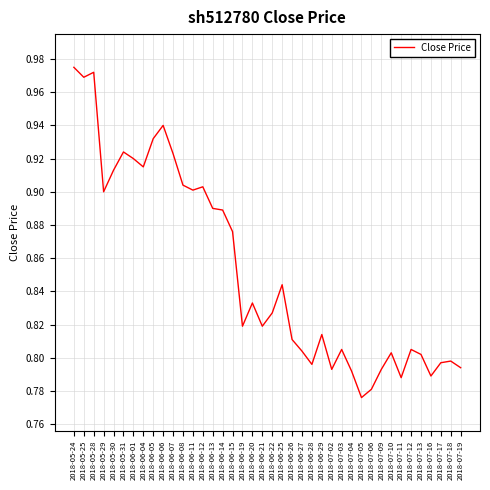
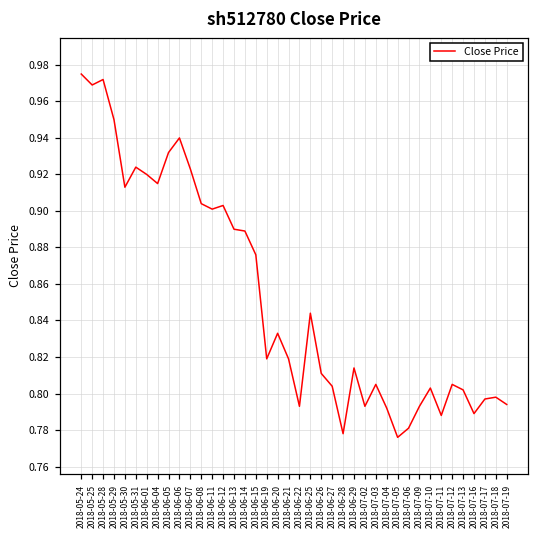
  {
    "2018-05-24": 0.975,
    "2018-05-25": 0.969,
    "2018-05-28": 0.972,
-   "2018-05-29": 0.90,
+   "2018-05-29": 0.95,
    "2018-05-30": 0.913,
    "2018-05-31": 0.924,
    "2018-06-01": 0.920,
    "2018-06-04": 0.915,
    "2018-06-05": 0.932,
    "2018-06-06": 0.940,
    "2018-06-07": 0.923,
    "2018-06-08": 0.904,
    "2018-06-11": 0.901,
    "2018-06-12": 0.903,
    "2018-06-13": 0.890,
    "2018-06-14": 0.889,
    "2018-06-15": 0.876,
    "2018-06-19": 0.819,
    "2018-06-20": 0.833,
    "2018-06-21": 0.819,
-   "2018-06-22": 0.827,
+   "2018-06-22": 0.793,
    "2018-06-25": 0.844,
    "2018-06-26": 0.811,
    "2018-06-27": 0.804,
-   "2018-06-28": 0.796,
+   "2018-06-28": 0.778,
    "2018-06-29": 0.814,
    "2018-07-02": 0.793,
    "2018-07-03": 0.805,
    "2018-07-04": 0.792,
    "2018-07-05": 0.776,
    "2018-07-06": 0.781,
    "2018-07-09": 0.793,
    "2018-07-10": 0.803,
    "2018-07-11": 0.788,
    "2018-07-12": 0.805,
    "2018-07-13": 0.802,
    "2018-07-16": 0.789,
    "2018-07-17": 0.797,
    "2018-07-18": 0.798,
    "2018-07-19": 0.794
  }
